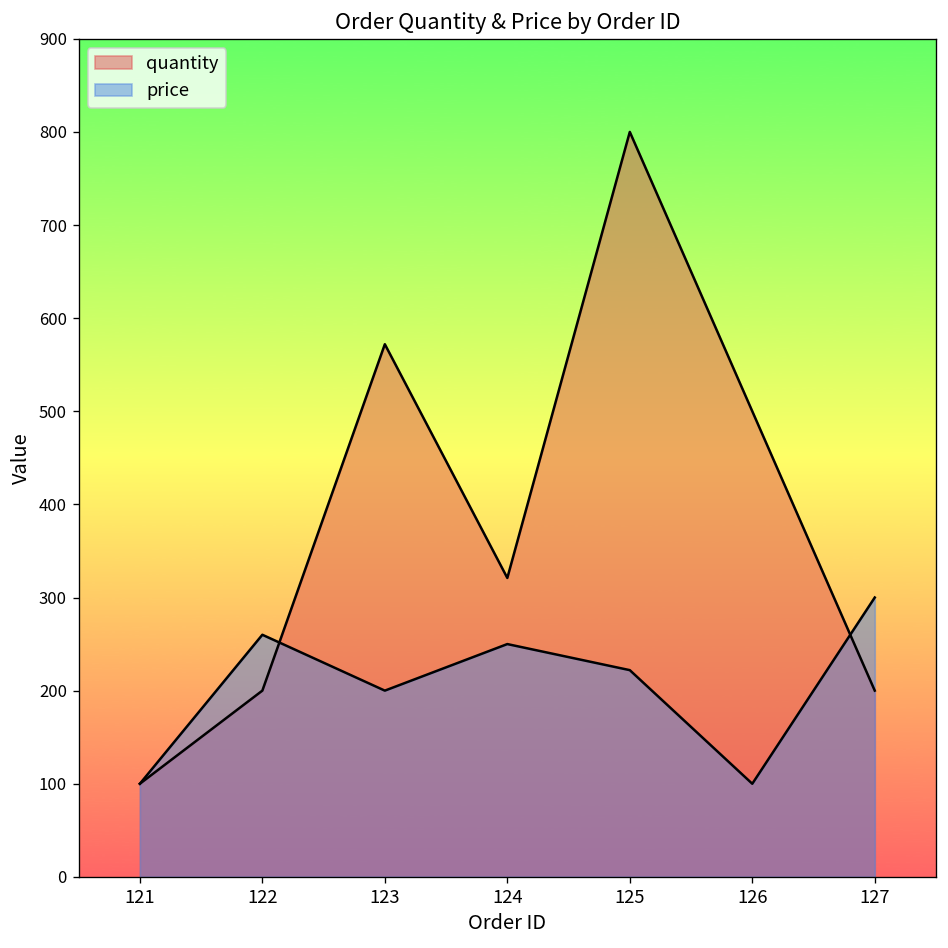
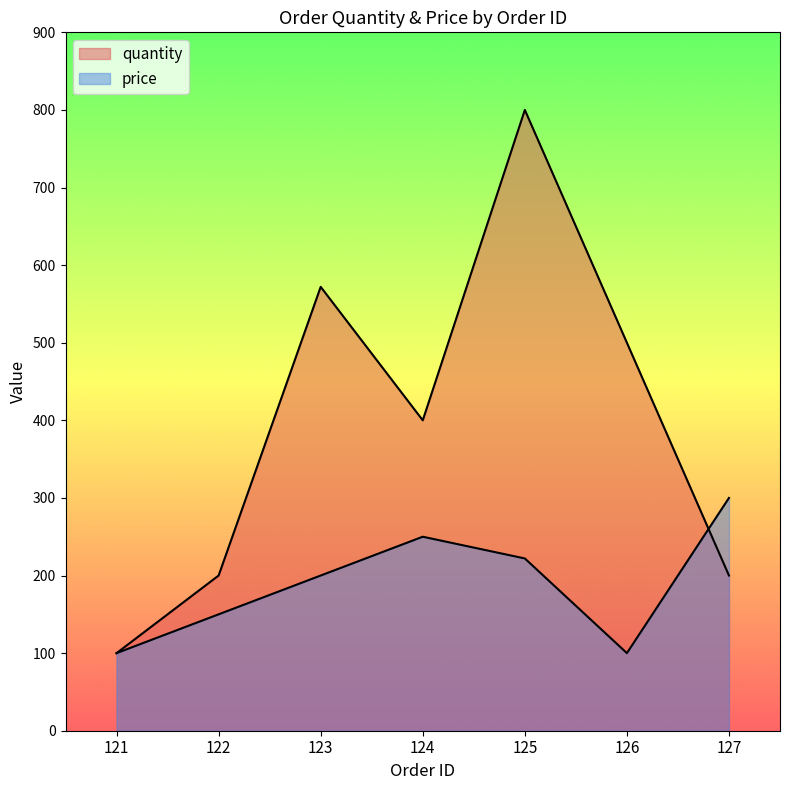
  {
    "quantity": {
      "122": 200,
      "123": 570,
-     "124": 320,
+     "124": 400,
      "125": 800,
      "126": 500,
      "127": 200
    },
    "price": {
-     "122": 260,
+     "122": 150,
      "123": 200,
      "124": 250,
      "125": 220,
      "126": 100,
      "127": 300
    }
  }
